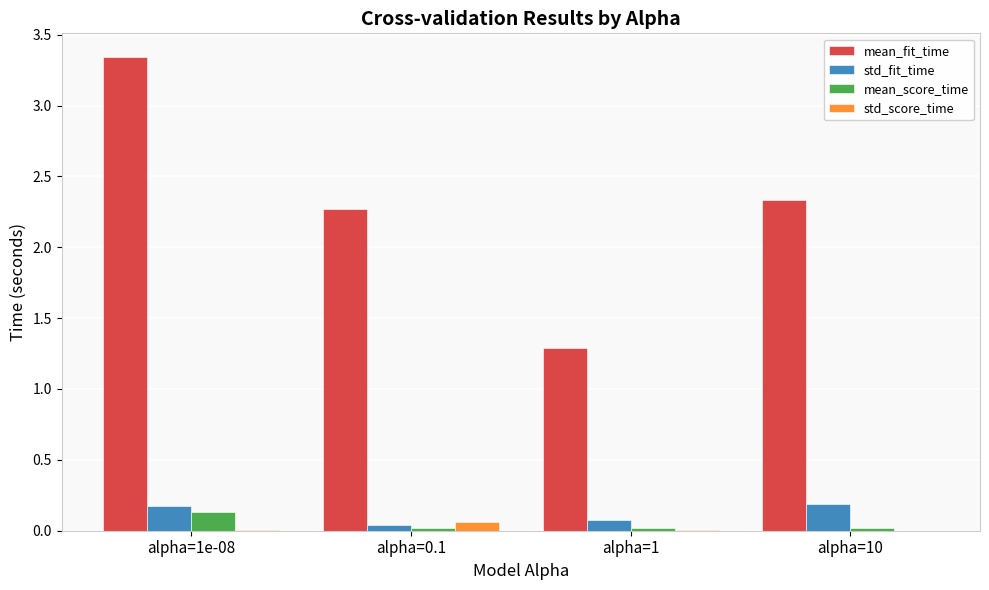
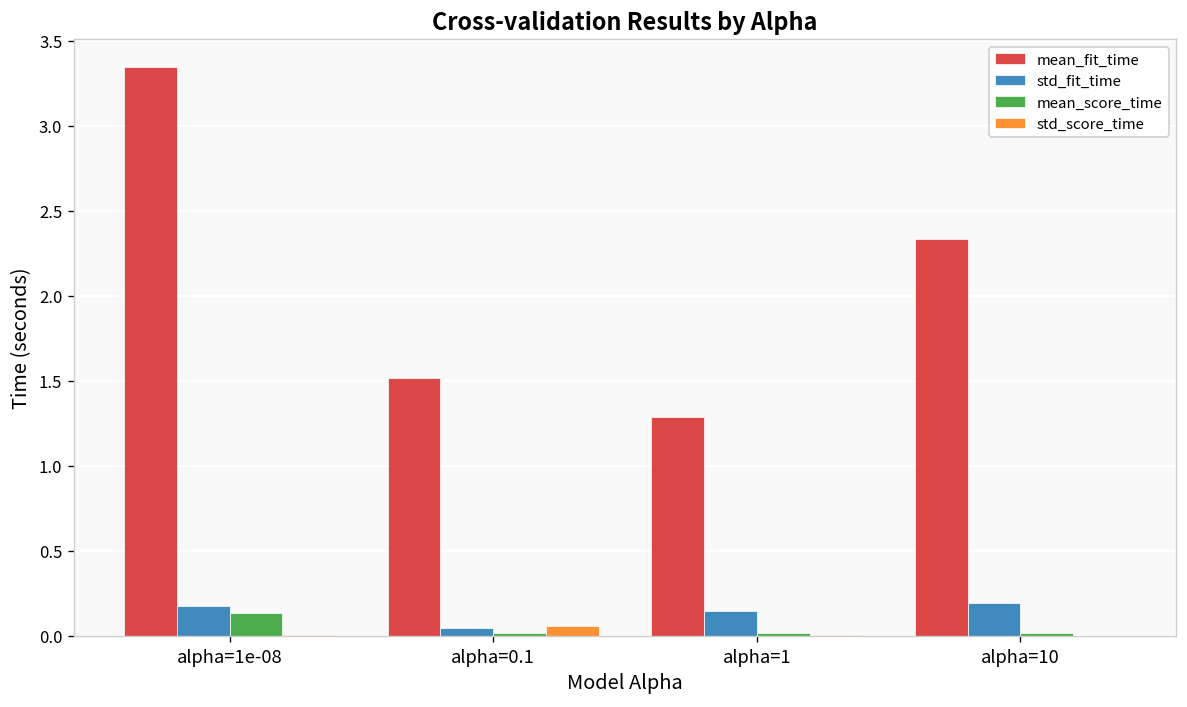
  {
    "mean_fit_time": {
      "alpha=1e-08": 3.34,
-     "alpha=0.1": 2.27,
+     "alpha=0.1": 1.51,
      "alpha=1": 1.29,
      "alpha=10": 2.33
    },
    "std_fit_time": {
      "alpha=1e-08": 0.18,
      "alpha=0.1": 0.04,
-     "alpha=1": 0.07,
+     "alpha=1": 0.15,
      "alpha=10": 0.19
    },
    "mean_score_time": {
      "alpha=1e-08": 0.13,
      "alpha=0.1": 0.02
    },
    "std_score_time": {
      "alpha=0.1": 0.06
    }
  }
